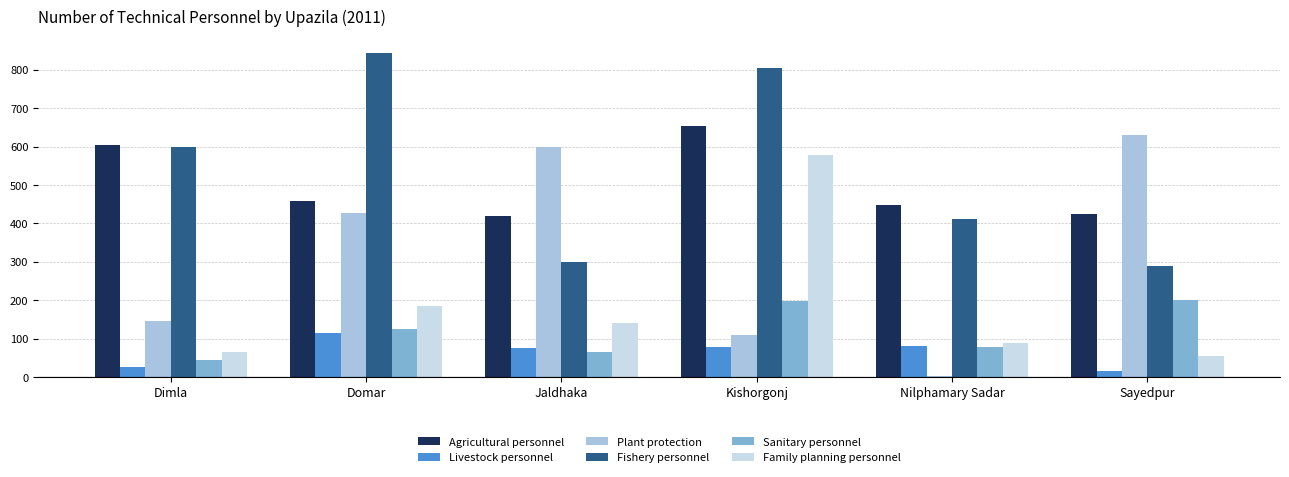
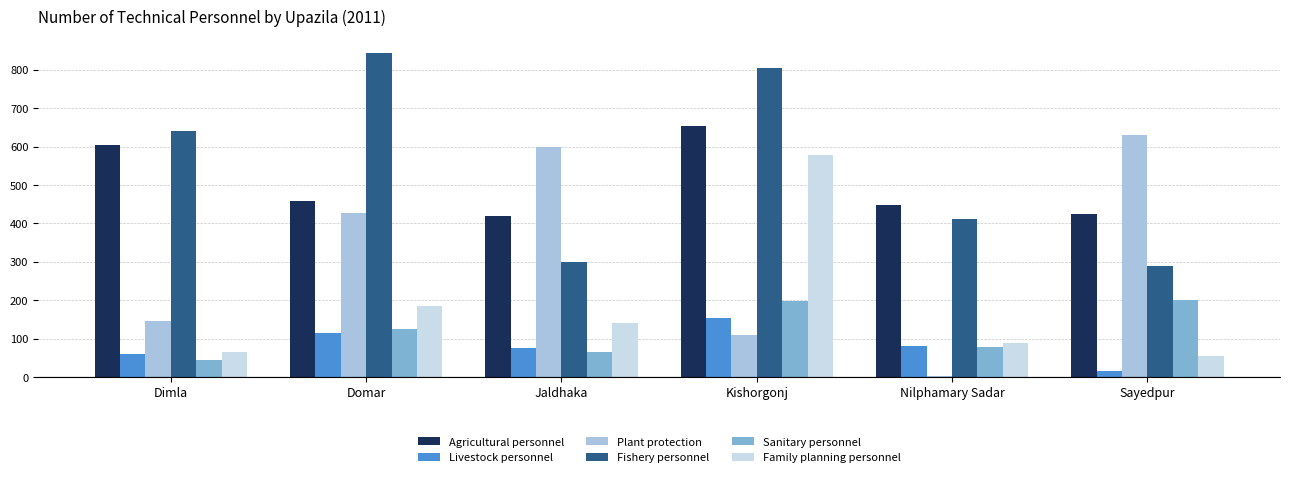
  {
    "Agricultural personnel": {
      "Dimla": 600,
      "Domar": 460,
      "Jaldhaka": 420,
      "Kishorgonj": 650,
      "Nilphamary Sadar": 450,
      "Sayedpur": 420
    },
    "Livestock personnel": {
-     "Dimla": 30,
+     "Dimla": 60,
      "Domar": 120,
      "Jaldhaka": 80,
-     "Kishorgonj": 80,
+     "Kishorgonj": 160,
      "Nilphamary Sadar": 80,
      "Sayedpur": 20
    },
    "Fishery personnel": {
-     "Dimla": 600,
+     "Dimla": 640,
      "Domar": 840,
      "Jaldhaka": 300,
      "Kishorgonj": 800,
      "Nilphamary Sadar": 410,
      "Sayedpur": 290
    }
  }
